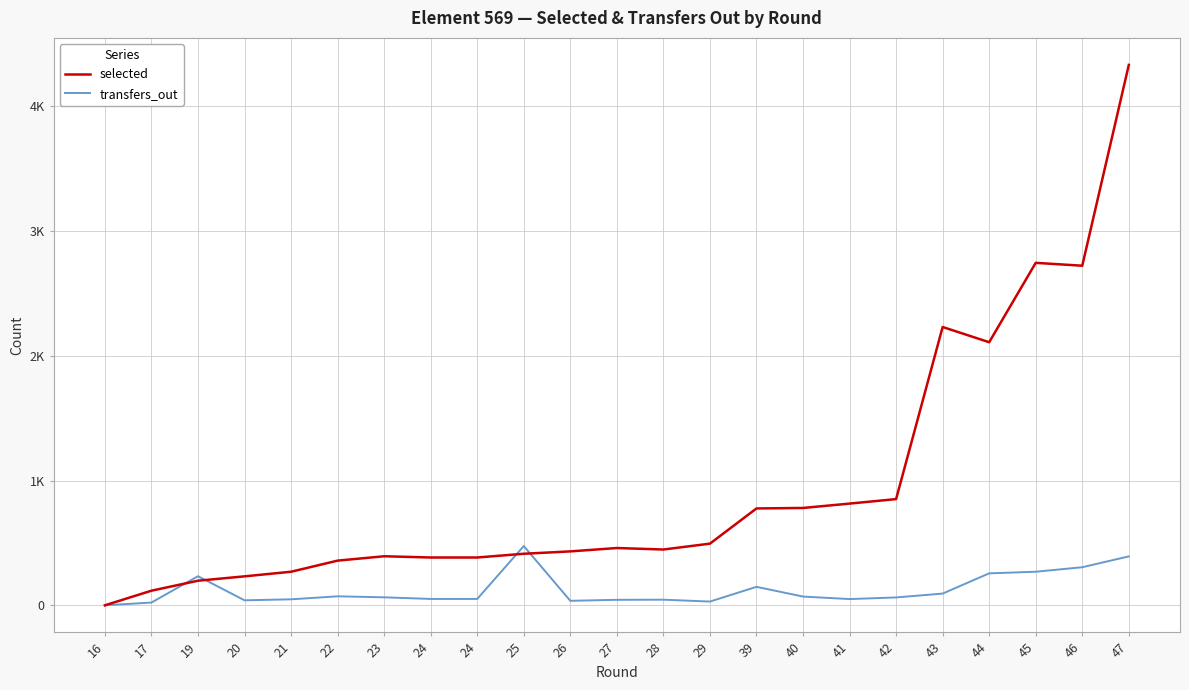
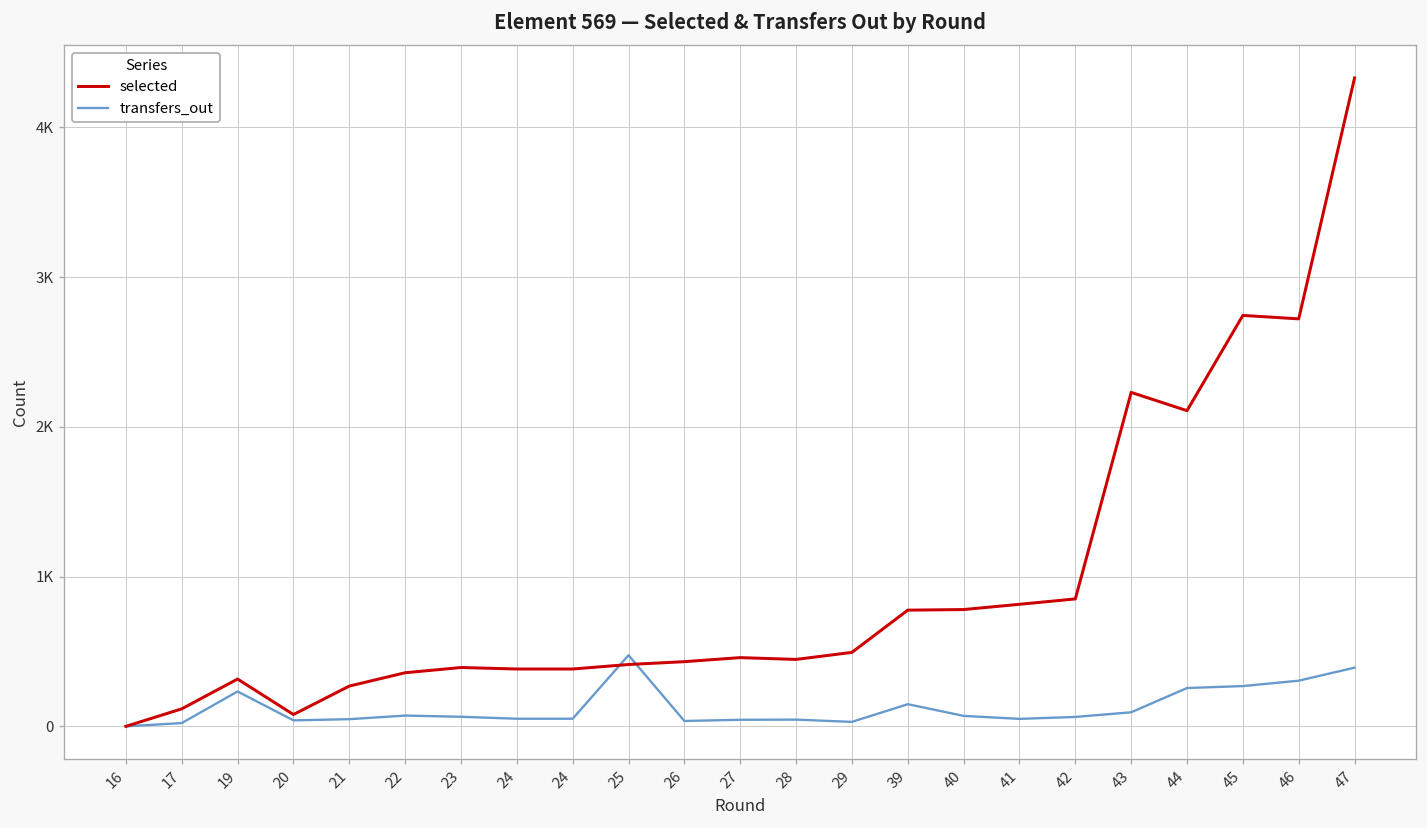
  {
    "selected": {
      "17": 120,
-     "19": 200,
-     "20": 230,
+     "19": 320,
+     "20": 80,
      "21": 270,
      "22": 360,
      "23": 390,
      "25": 410,
      "26": 430,
      "27": 460,
      "28": 450,
      "29": 490,
      "39": 780,
      "40": 780,
      "41": 820,
      "42": 850,
      "43": 2230,
      "44": 2110,
      "45": 2740,
      "46": 2720,
      "47": 4330
    },
    "transfers_out": {
      "17": 20,
      "19": 230,
      "20": 40,
      "21": 50,
      "22": 70,
      "23": 60,
      "25": 480,
      "26": 40,
      "27": 40,
      "28": 50,
      "29": 30,
      "39": 150,
      "40": 70,
      "41": 50,
      "42": 60,
      "43": 90,
      "44": 260,
      "45": 270,
      "46": 310,
      "47": 390
    }
  }
